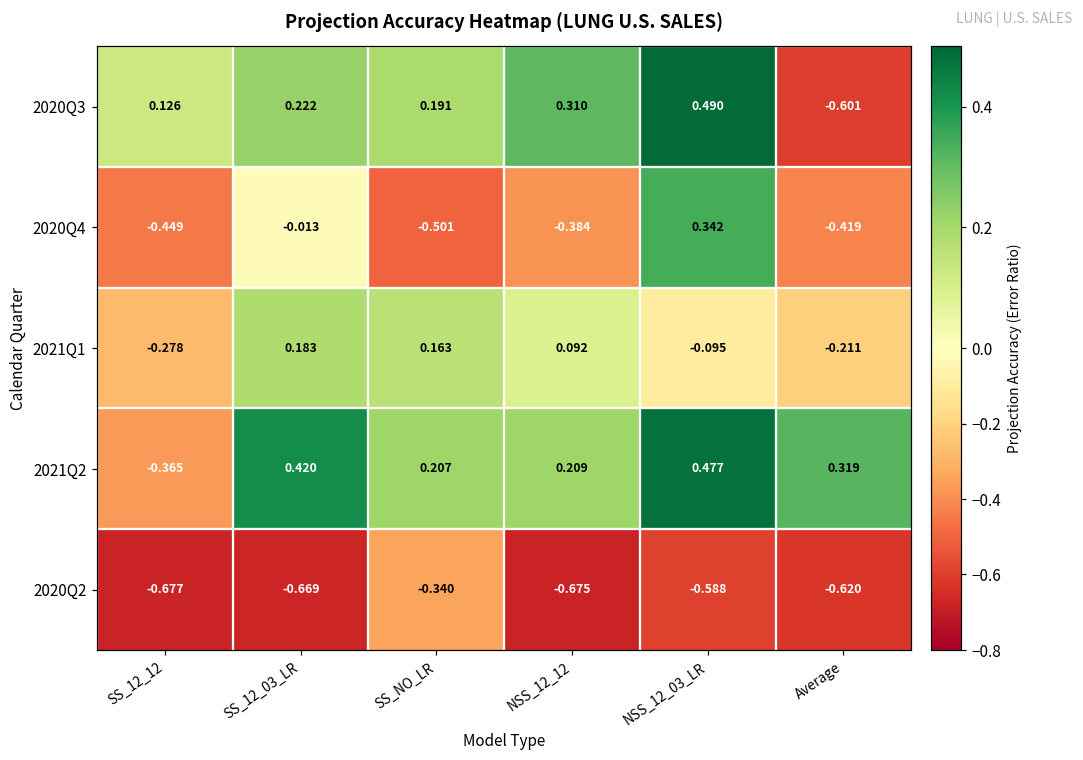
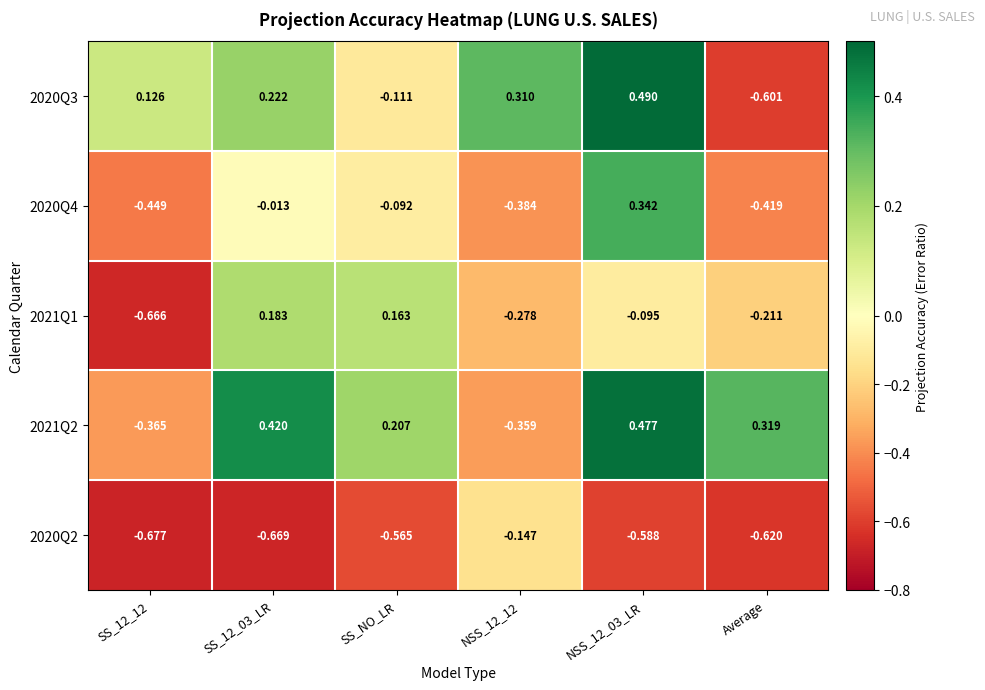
  {
    "2020Q3": {
      "SS_12_12": 0.126,
      "SS_12_03_LR": 0.222,
-     "SS_NO_LR": 0.191,
+     "SS_NO_LR": -0.111,
      "NSS_12_12": 0.310,
      "NSS_12_03_LR": 0.490,
      "Average": -0.601
    },
    "2020Q4": {
      "SS_12_12": -0.449,
      "SS_12_03_LR": -0.013,
-     "SS_NO_LR": -0.501,
+     "SS_NO_LR": -0.092,
      "NSS_12_12": -0.384,
      "NSS_12_03_LR": 0.342,
      "Average": -0.419
    },
    "2021Q1": {
-     "SS_12_12": -0.278,
+     "SS_12_12": -0.666,
      "SS_12_03_LR": 0.183,
      "SS_NO_LR": 0.163,
-     "NSS_12_12": 0.092,
+     "NSS_12_12": -0.278,
      "NSS_12_03_LR": -0.095,
      "Average": -0.211
    },
    "2021Q2": {
      "SS_12_12": -0.365,
      "SS_12_03_LR": 0.420,
      "SS_NO_LR": 0.207,
-     "NSS_12_12": 0.209,
+     "NSS_12_12": -0.359,
      "NSS_12_03_LR": 0.477,
      "Average": 0.319
    },
    "2020Q2": {
      "SS_12_12": -0.677,
      "SS_12_03_LR": -0.669,
-     "SS_NO_LR": -0.340,
-     "NSS_12_12": -0.675,
+     "SS_NO_LR": -0.565,
+     "NSS_12_12": -0.147,
      "NSS_12_03_LR": -0.588,
      "Average": -0.620
    }
  }
